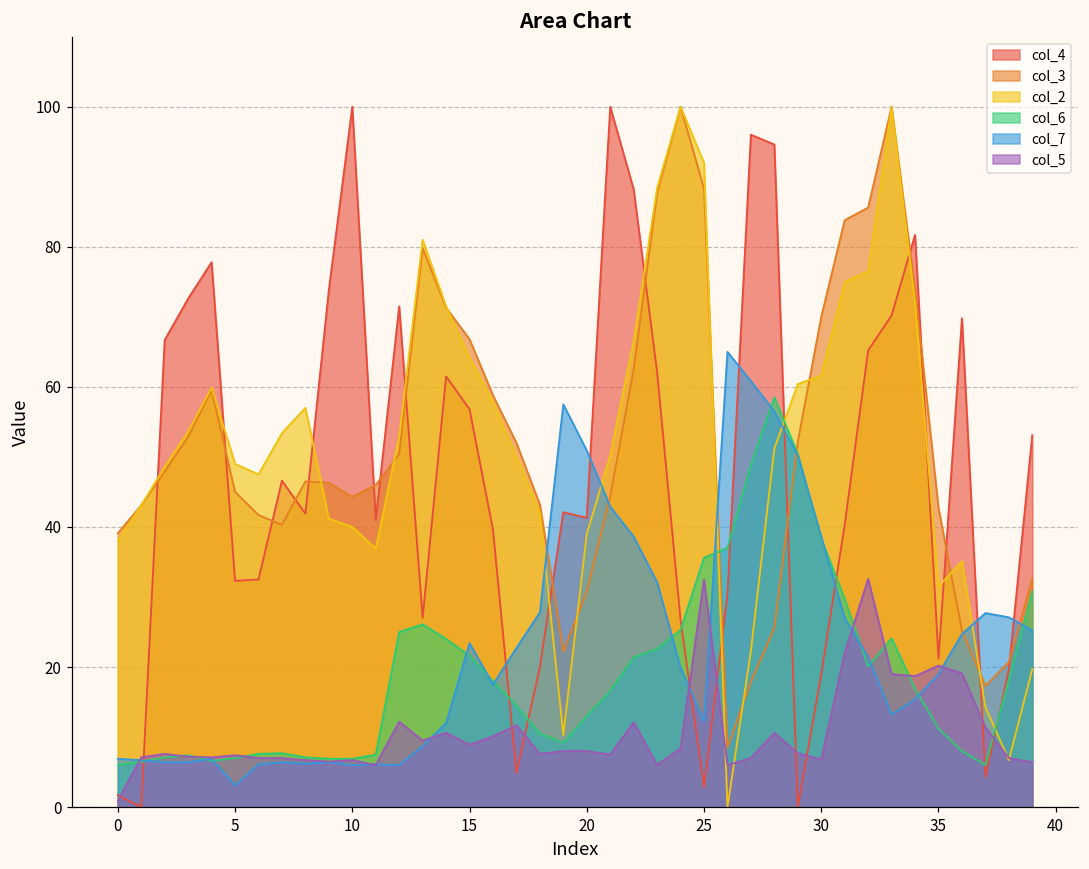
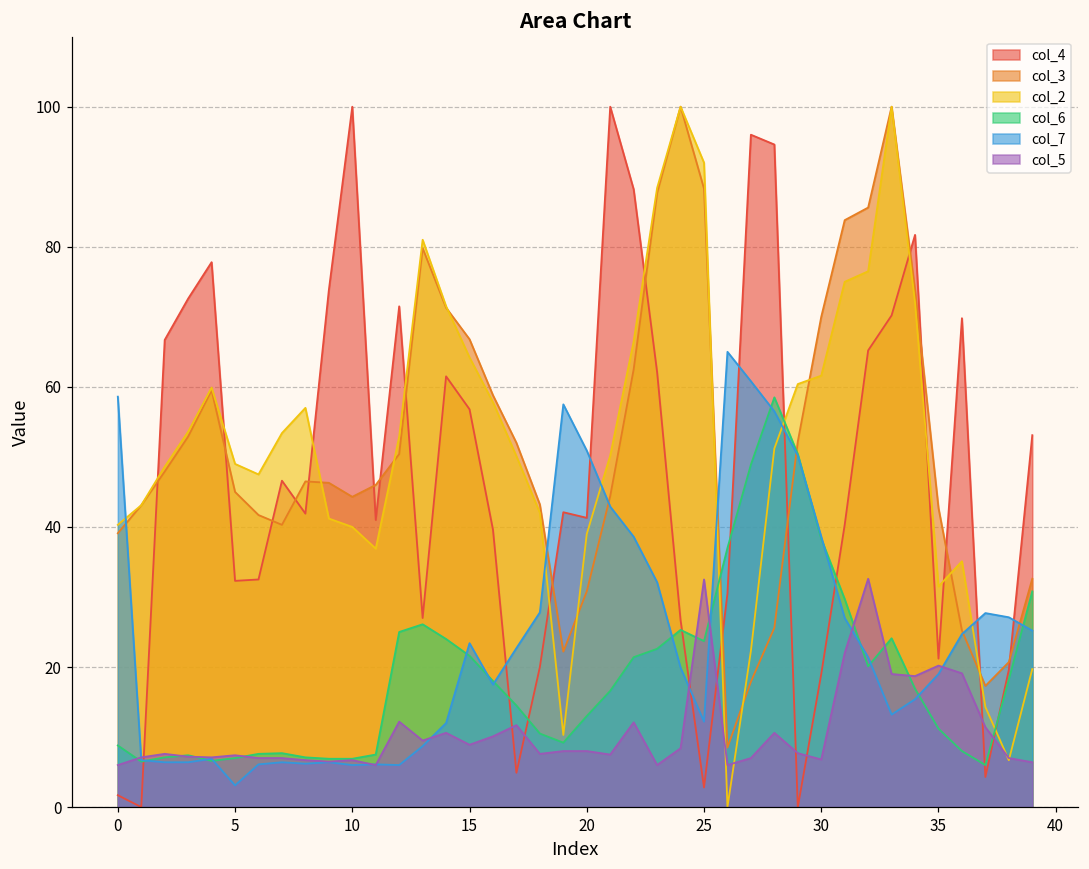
  {
    "col_2": {
-     "0": 38,
+     "0": 40,
      "5": 49,
      "10": 40,
      "15": 64,
      "20": 39,
      "25": 92,
      "30": 62,
      "35": 32
    },
    "col_6": {
-     "0": 6,
+     "0": 9,
      "5": 7,
      "15": 22,
      "20": 13,
-     "25": 36,
+     "25": 24,
      "35": 11
    },
    "col_7": {
-     "0": 7,
+     "0": 59,
      "5": 3,
      "10": 6,
      "15": 23,
      "20": 51,
      "25": 12,
      "35": 19
    },
    "col_5": {
-     "0": 1,
+     "0": 6,
      "5": 7,
      "15": 9,
      "20": 8,
      "25": 33,
      "30": 7,
      "35": 20
    }
  }
